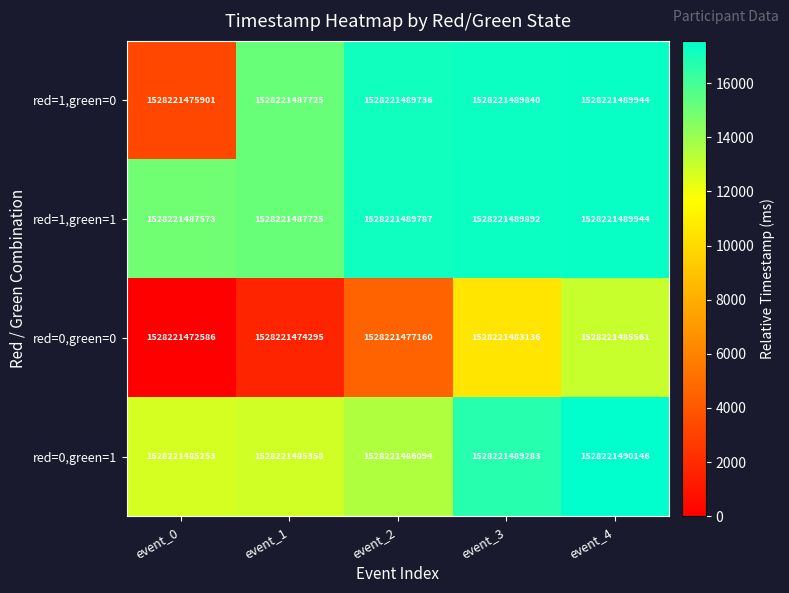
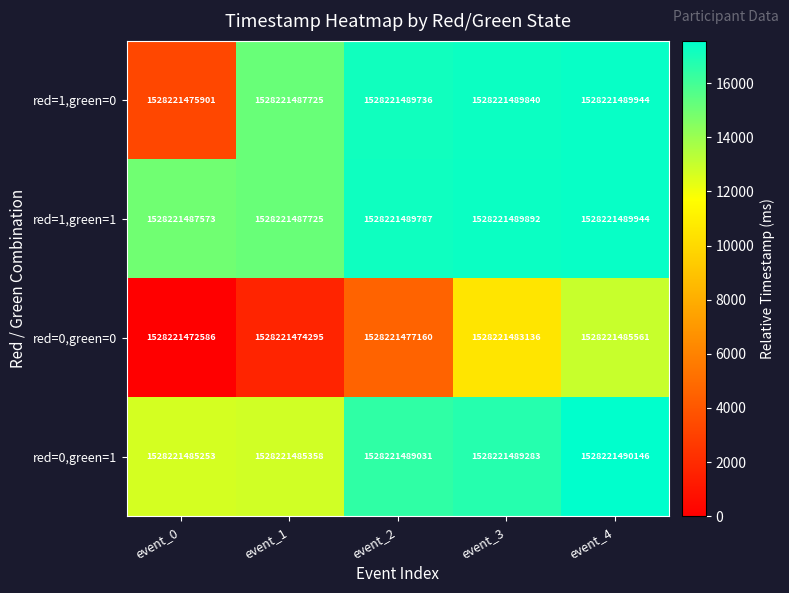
  {
    "red=1,green=0": {
      "event_0": 1528221475901,
      "event_1": 1528221487725,
      "event_2": 1528221489736,
      "event_3": 1528221489840,
      "event_4": 1528221489944
    },
    "red=1,green=1": {
      "event_0": 1528221487573,
      "event_1": 1528221487725,
      "event_2": 1528221489787,
      "event_3": 1528221489892,
      "event_4": 1528221489944
    },
    "red=0,green=0": {
      "event_0": 1528221472586,
      "event_1": 1528221474295,
      "event_2": 1528221477160,
      "event_3": 1528221483136,
      "event_4": 1528221485561
    },
    "red=0,green=1": {
      "event_0": 1528221485253,
      "event_1": 1528221485358,
-     "event_2": 1528221486094,
+     "event_2": 1528221489031,
      "event_3": 1528221489283,
      "event_4": 1528221490146
    }
  }
